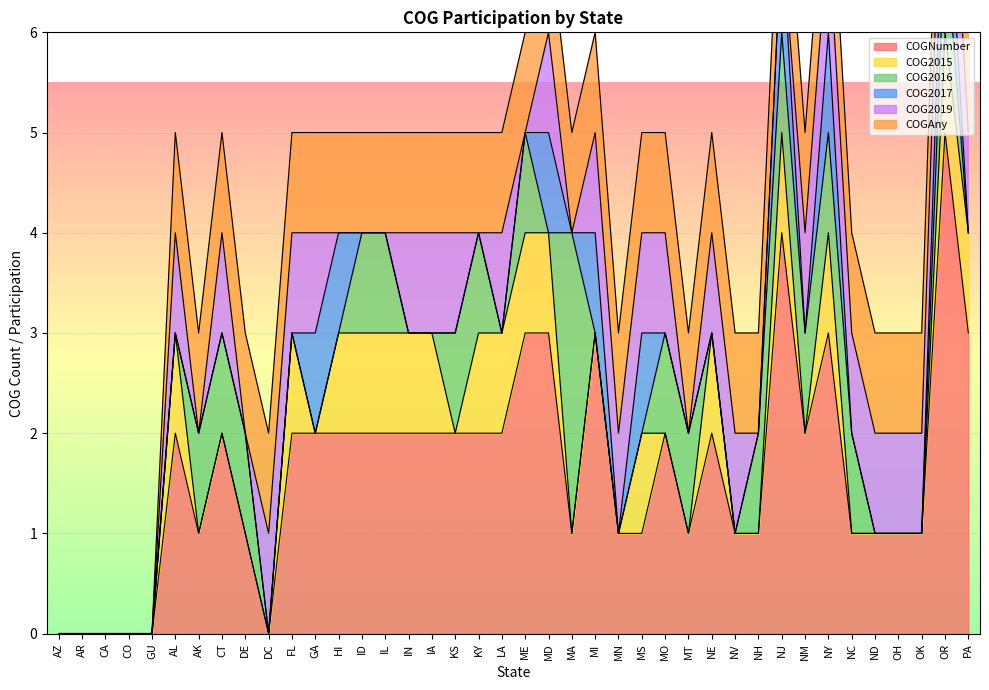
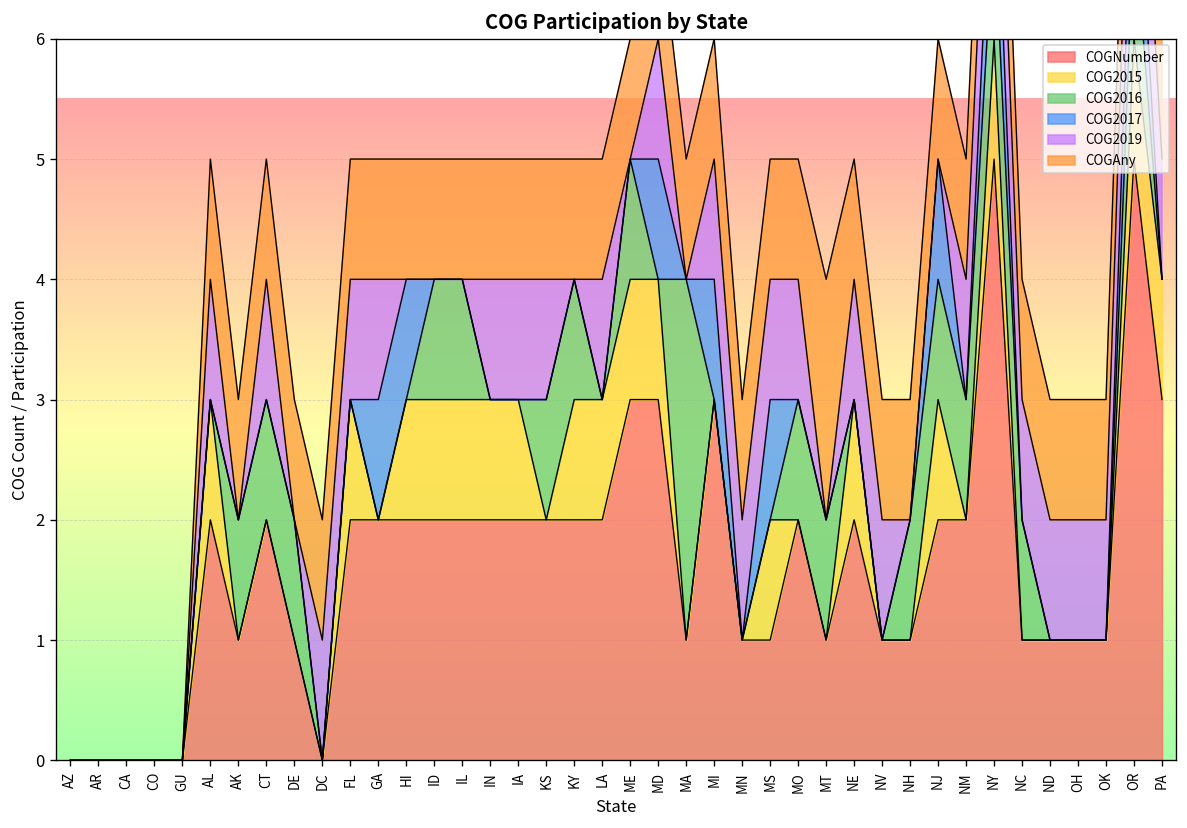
  {
    "COGNumber": {
      "AL": 2,
      "FL": 2,
      "HI": 2,
      "ID": 2,
      "IL": 2,
      "IN": 2,
      "IA": 2,
      "KY": 2,
      "LA": 2,
      "ME": 3,
      "MD": 3,
      "MS": 1,
      "NE": 2,
-     "NJ": 4,
-     "NY": 3,
+     "NJ": 2,
+     "NY": 5,
      "PA": 3
    },
    "COG2015": {
      "ID": 1,
      "IL": 1,
      "KY": 1,
      "ME": 1,
      "NJ": 1,
      "NY": 1,
      "OR": 1
    },
    "COG2016": {
      "NJ": 1
    },
    "COG2017": {
      "GA": 1,
      "MD": 1,
      "MI": 1,
      "MS": 1
    },
    "COG2019": {
      "AL": 1,
      "CT": 1,
      "DC": 1,
      "FL": 1,
      "GA": 1,
      "IN": 1,
      "IA": 1,
      "KS": 1,
      "LA": 1,
      "MD": 1,
      "MI": 1,
      "MN": 1,
      "MS": 1,
      "MO": 1,
      "NE": 1,
      "NV": 1,
      "NM": 1,
      "NC": 1,
      "ND": 1,
      "OH": 1,
      "OK": 1
    },
    "COGAny": {
      "AL": 1,
      "AK": 1,
      "CT": 1,
      "DE": 1,
      "DC": 1,
      "FL": 1,
      "GA": 1,
      "HI": 1,
      "ID": 1,
      "IL": 1,
      "IN": 1,
      "IA": 1,
      "KS": 1,
      "KY": 1,
      "LA": 1,
      "ME": 1,
      "MA": 1,
      "MI": 1,
      "MN": 1,
      "MS": 1,
      "MO": 1,
-     "MT": 1,
+     "MT": 2,
      "NE": 1,
      "NV": 1,
      "NH": 1,
      "NM": 1,
      "NC": 1,
      "ND": 1,
      "OH": 1,
      "OK": 1,
      "PA": 1
    }
  }
